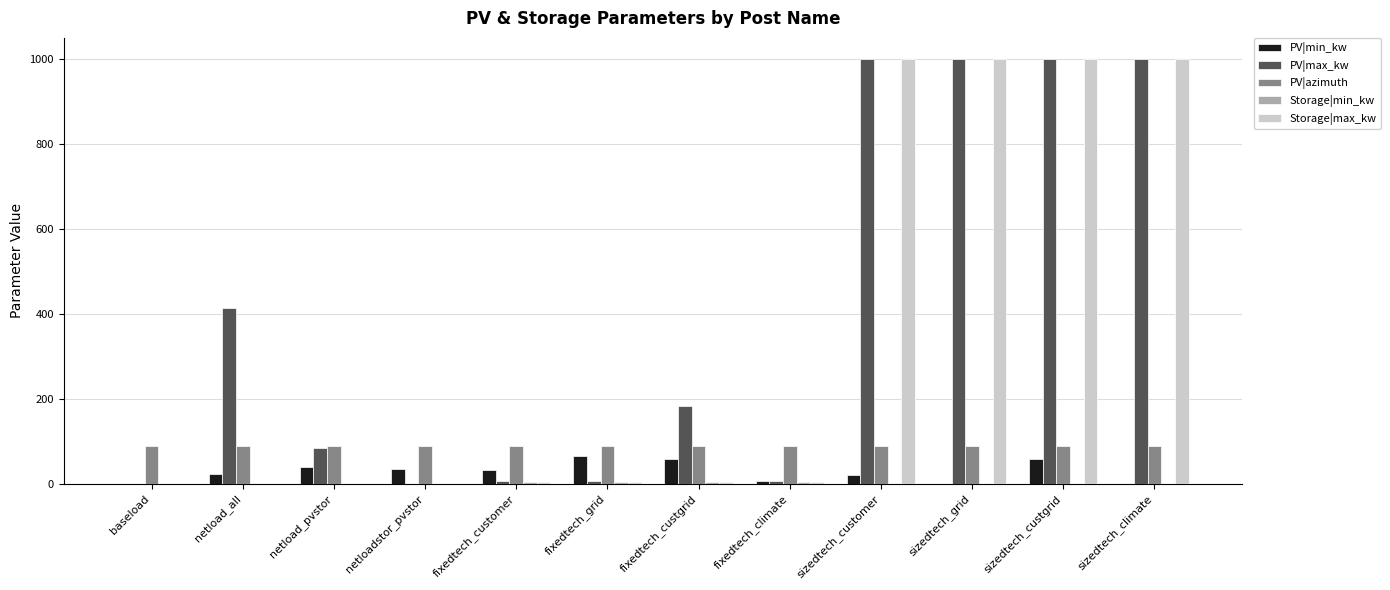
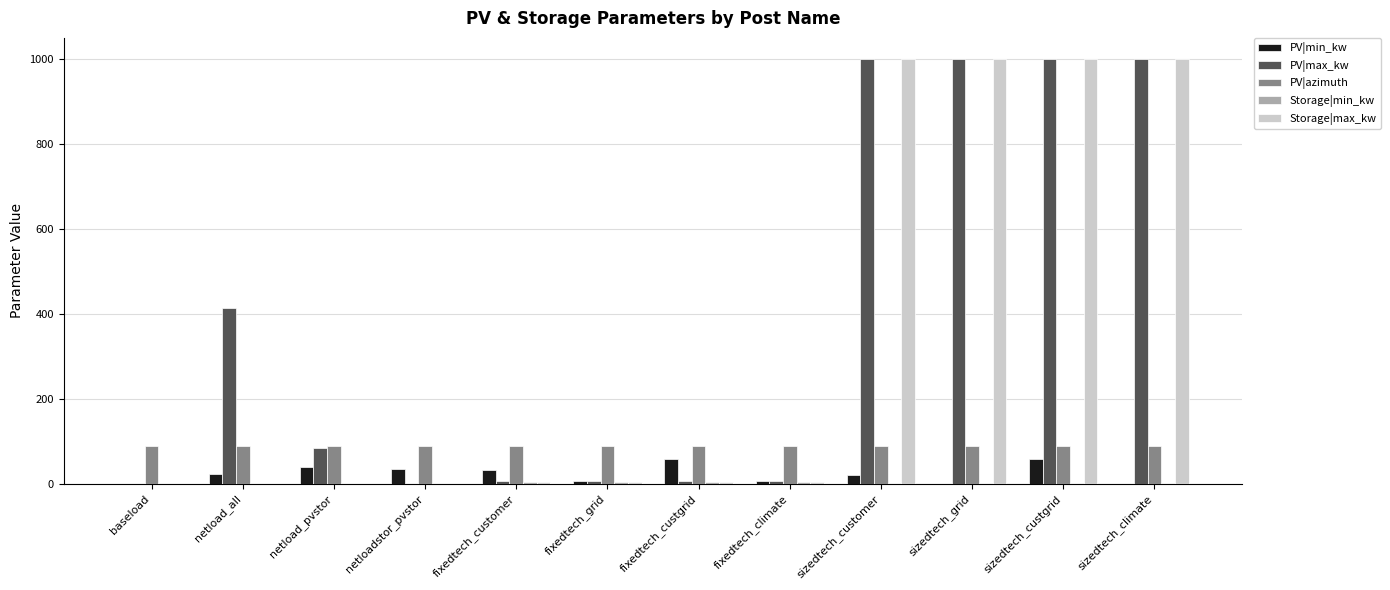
  {
    "PV|min_kw": {
      "baseload": 0,
      "netload_all": 20,
      "netload_pvstor": 40,
      "netloadstor_pvstor": 30,
      "fixedtech_customer": 30,
-     "fixedtech_grid": 70,
+     "fixedtech_grid": 10,
      "fixedtech_custgrid": 60,
      "fixedtech_climate": 10,
      "sizedtech_customer": 20,
      "sizedtech_grid": 0,
      "sizedtech_custgrid": 60,
      "sizedtech_climate": 0
    },
    "PV|max_kw": {
      "baseload": 0,
      "netload_all": 420,
      "netload_pvstor": 80,
      "netloadstor_pvstor": 0,
      "fixedtech_customer": 10,
      "fixedtech_grid": 10,
-     "fixedtech_custgrid": 180,
+     "fixedtech_custgrid": 10,
      "fixedtech_climate": 10,
      "sizedtech_customer": 1000,
      "sizedtech_grid": 1000,
      "sizedtech_custgrid": 1000,
      "sizedtech_climate": 1000
    }
  }
